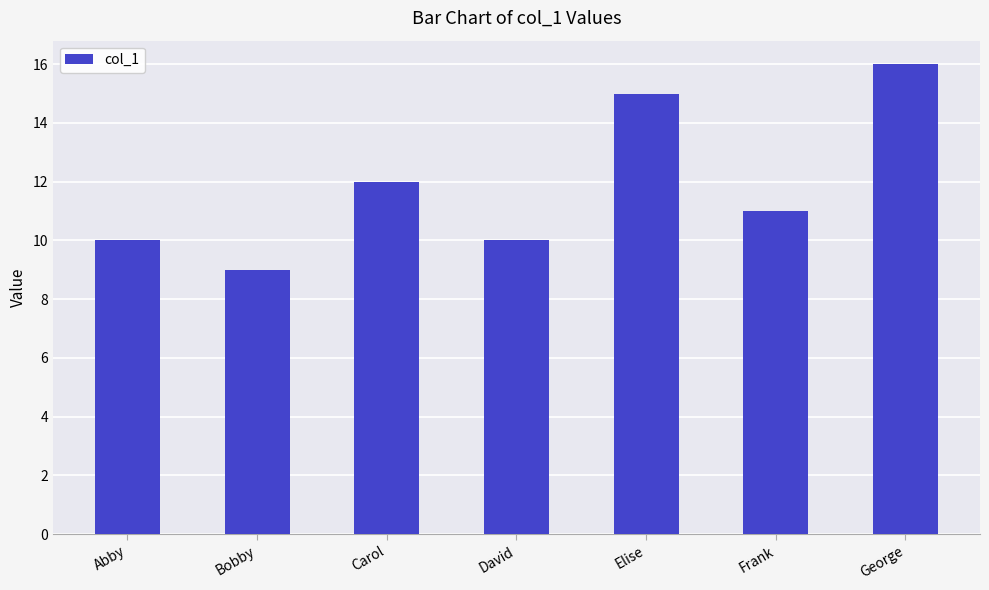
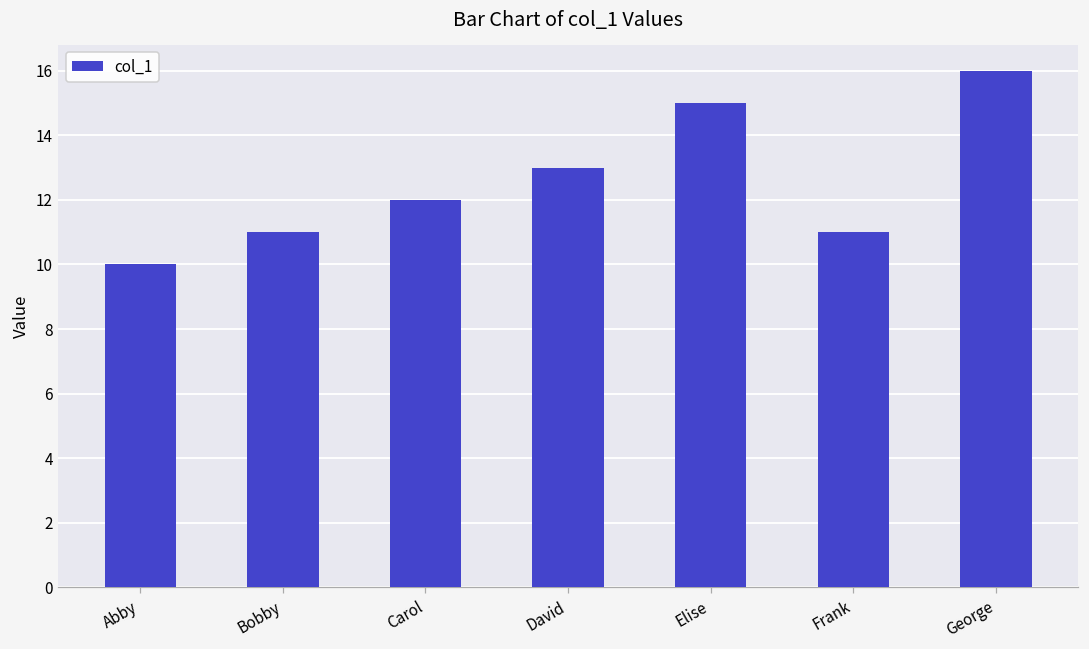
  {
    "Abby": 10,
-   "Bobby": 9,
+   "Bobby": 11,
    "Carol": 12,
-   "David": 10,
+   "David": 13,
    "Elise": 15,
    "Frank": 11,
    "George": 16
  }
